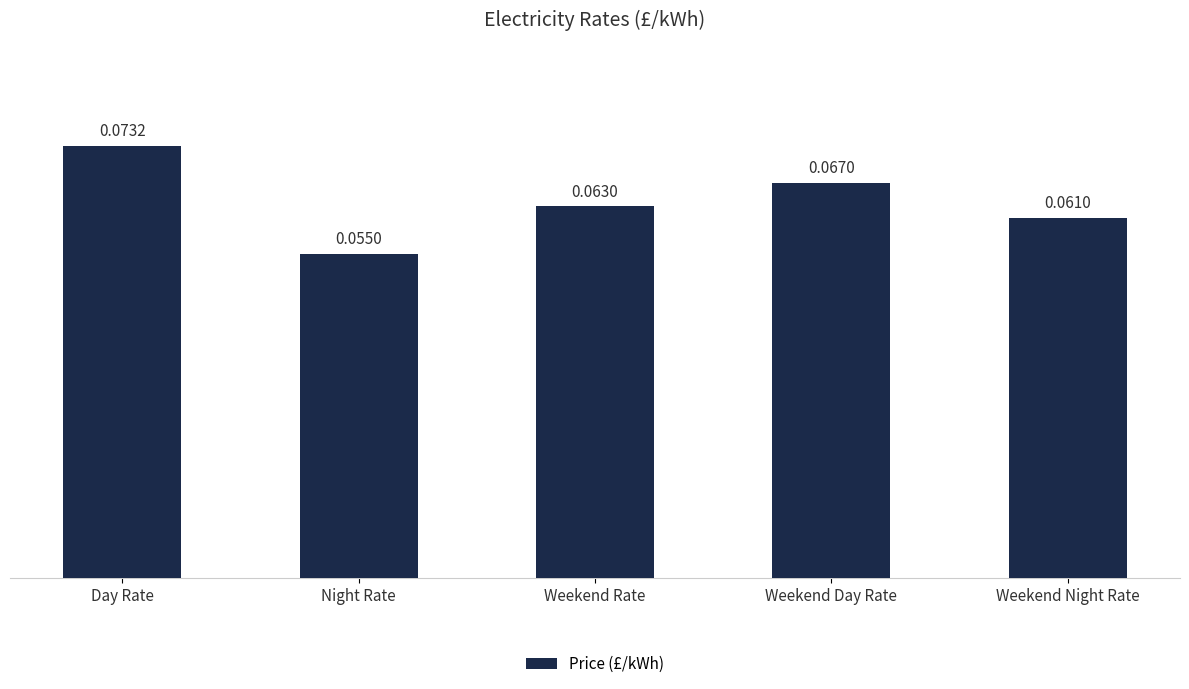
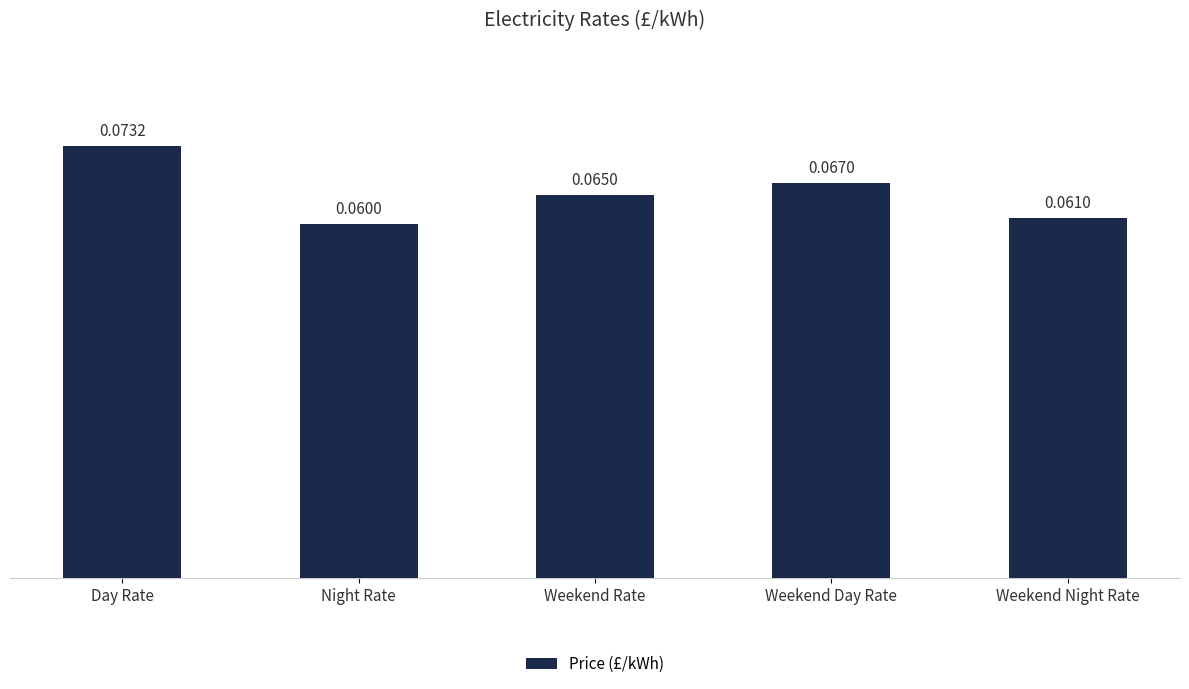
  {
    "Day Rate": 0.0732,
-   "Night Rate": 0.0550,
-   "Weekend Rate": 0.0630,
+   "Night Rate": 0.0600,
+   "Weekend Rate": 0.0650,
    "Weekend Day Rate": 0.0670,
    "Weekend Night Rate": 0.0610
  }
